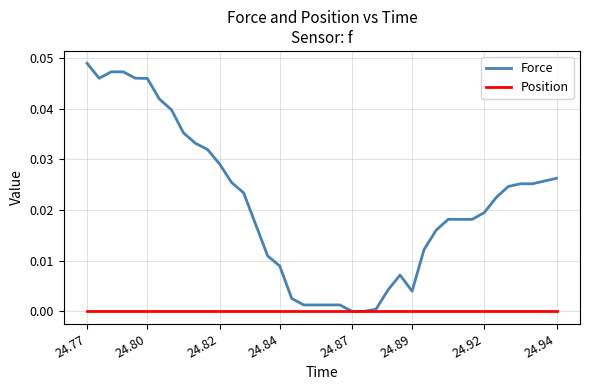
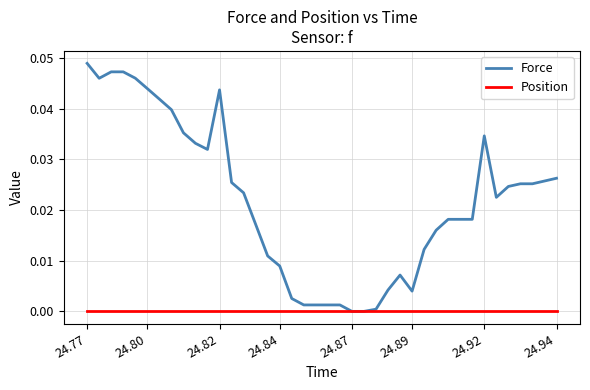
  {
    "Force": {
      "24.77": 0.049,
-     "24.80": 0.046,
-     "24.82": 0.029,
+     "24.80": 0.044,
+     "24.82": 0.044,
      "24.84": 0.009,
      "24.89": 0.004,
-     "24.92": 0.020,
+     "24.92": 0.035,
      "24.94": 0.026
    },
    "Position": {
      "24.77": 0.000,
      "24.80": 0.000,
      "24.82": 0.000,
      "24.84": 0.000,
      "24.89": 0.000,
      "24.92": 0.000,
      "24.94": 0.000
    }
  }
